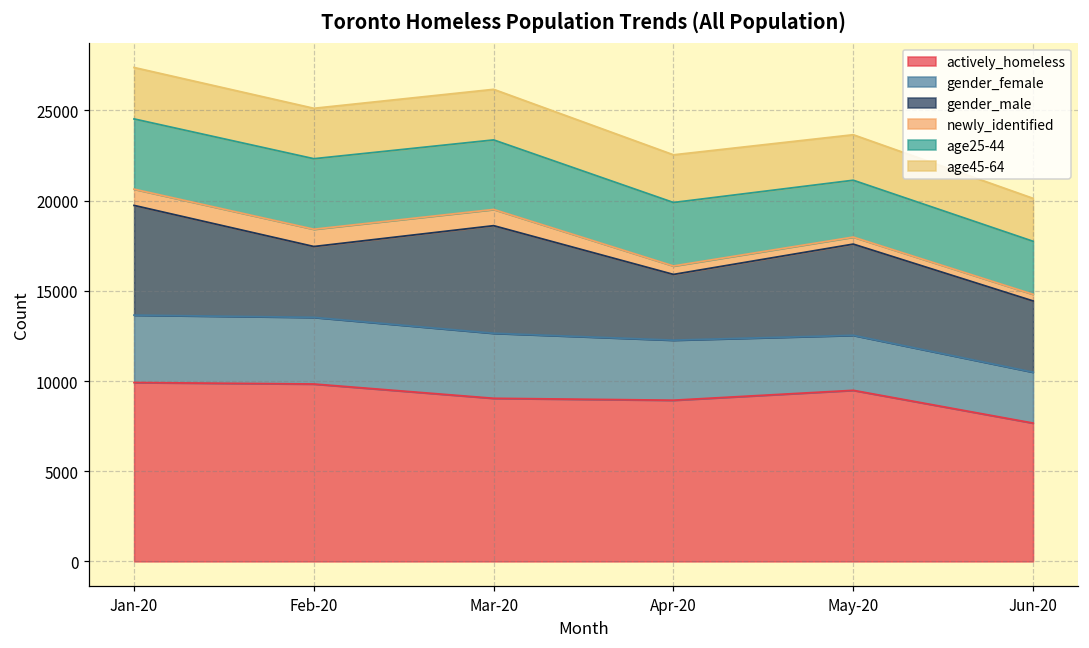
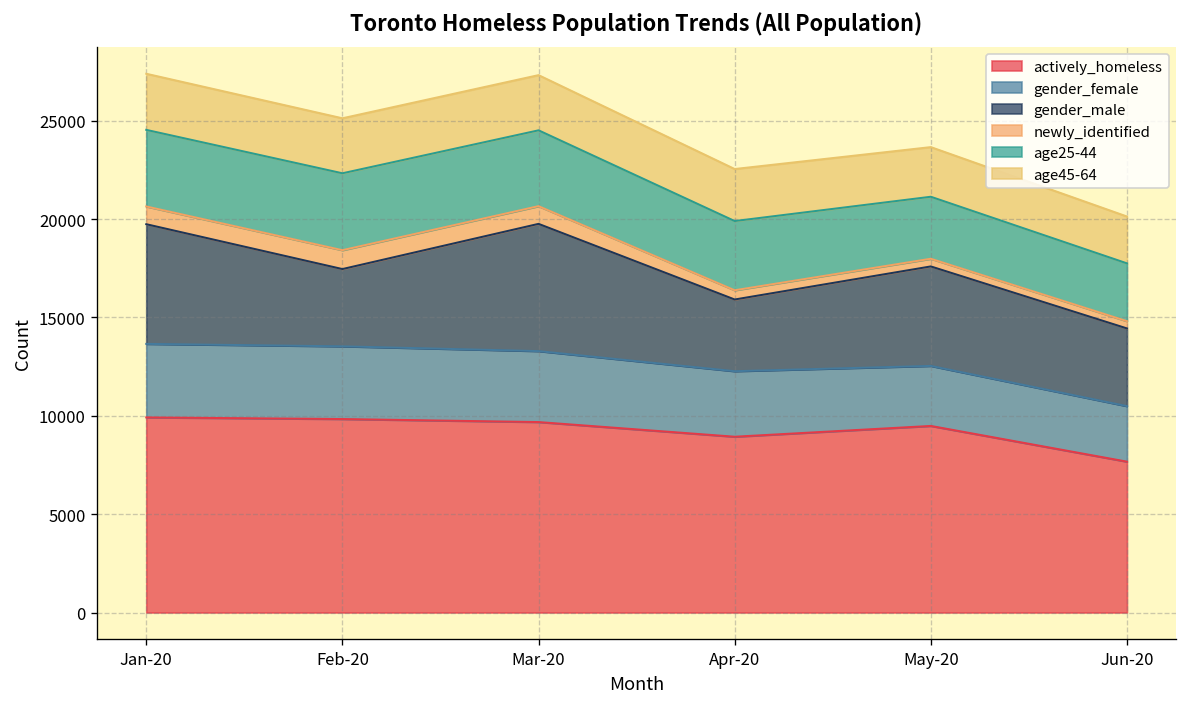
  {
    "actively_homeless": {
      "Jan-20": 9900,
      "Feb-20": 9800,
-     "Mar-20": 9000,
+     "Mar-20": 9700,
      "Apr-20": 8900,
      "May-20": 9500,
      "Jun-20": 7700
    },
    "gender_male": {
      "Jan-20": 6100,
      "Feb-20": 3900,
-     "Mar-20": 6000,
+     "Mar-20": 6500,
      "Apr-20": 3600,
      "May-20": 5100,
      "Jun-20": 3900
    }
  }
